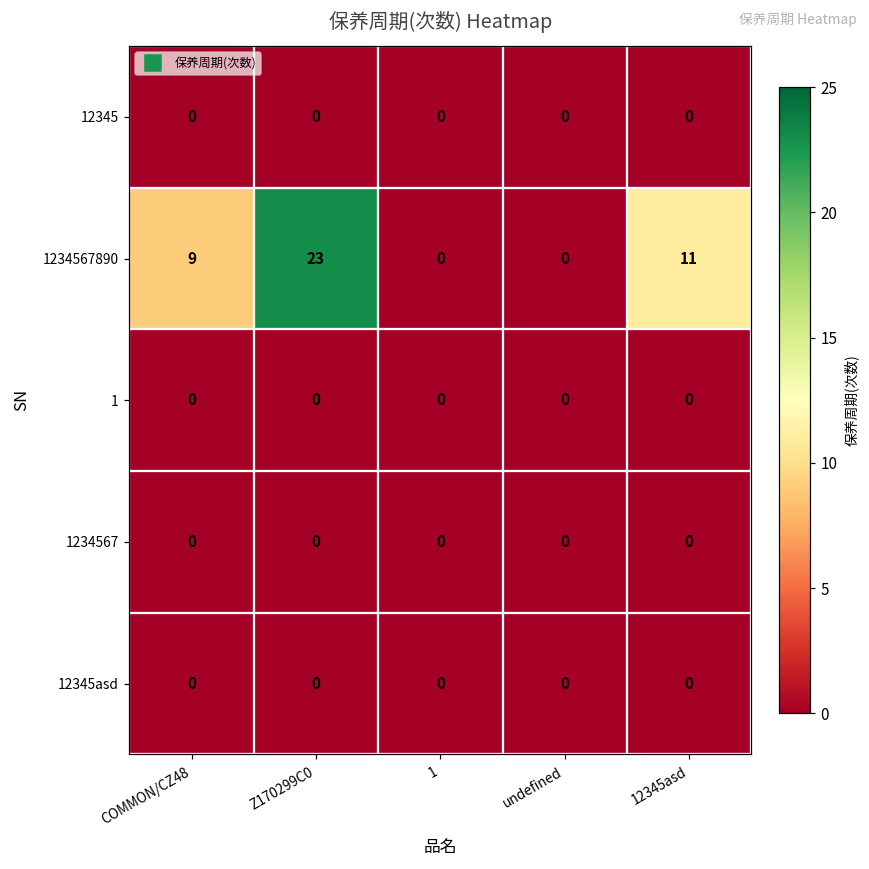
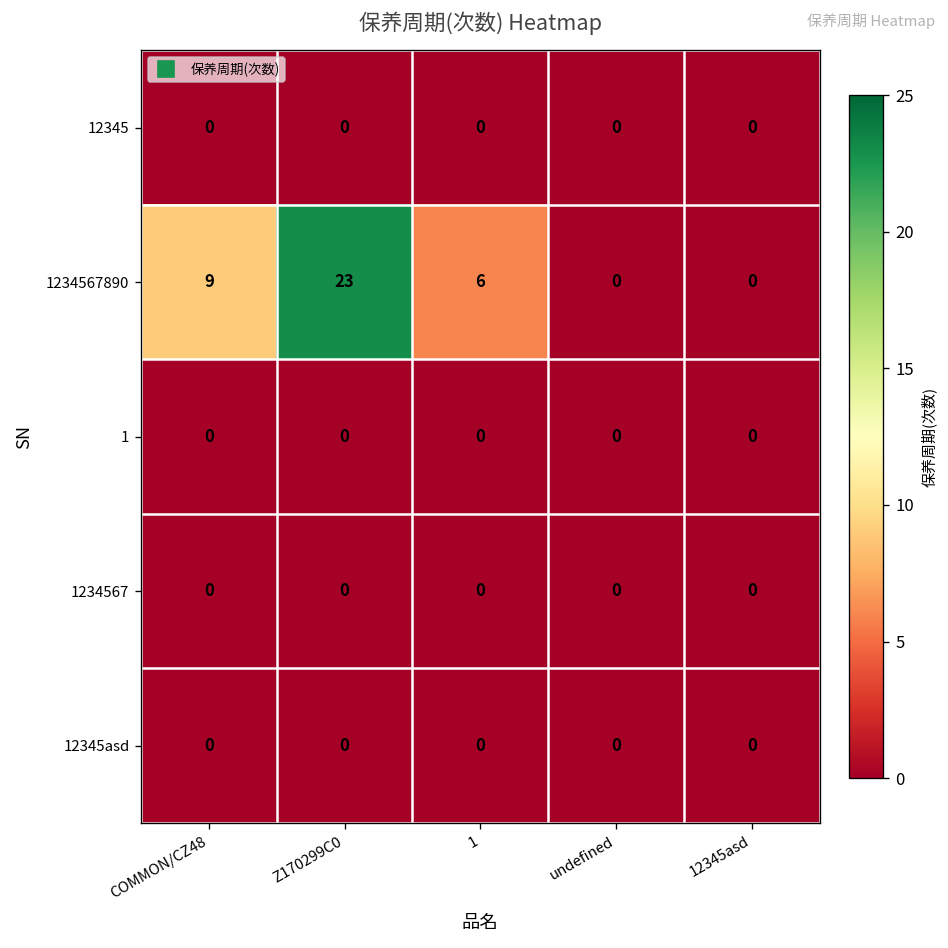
  {
    "12345": {
      "COMMON/CZ48": 0,
      "Z170299C0": 0,
      "1": 0,
      "undefined": 0,
      "12345asd": 0
    },
    "1234567890": {
      "COMMON/CZ48": 9,
      "Z170299C0": 23,
-     "1": 0,
+     "1": 6,
      "undefined": 0,
-     "12345asd": 11
+     "12345asd": 0
    },
    "1": {
      "COMMON/CZ48": 0,
      "Z170299C0": 0,
      "1": 0,
      "undefined": 0,
      "12345asd": 0
    },
    "1234567": {
      "COMMON/CZ48": 0,
      "Z170299C0": 0,
      "1": 0,
      "undefined": 0,
      "12345asd": 0
    },
    "12345asd": {
      "COMMON/CZ48": 0,
      "Z170299C0": 0,
      "1": 0,
      "undefined": 0,
      "12345asd": 0
    }
  }
